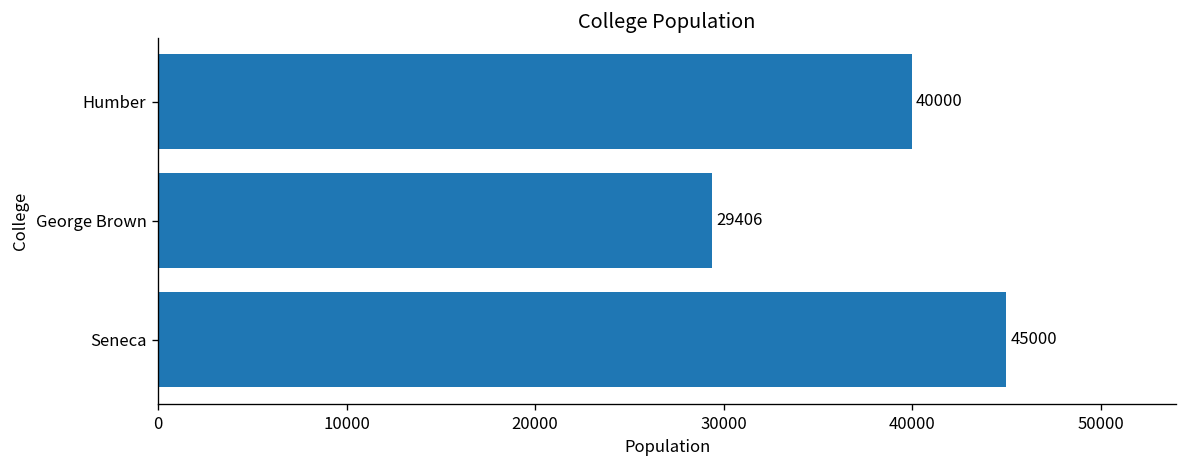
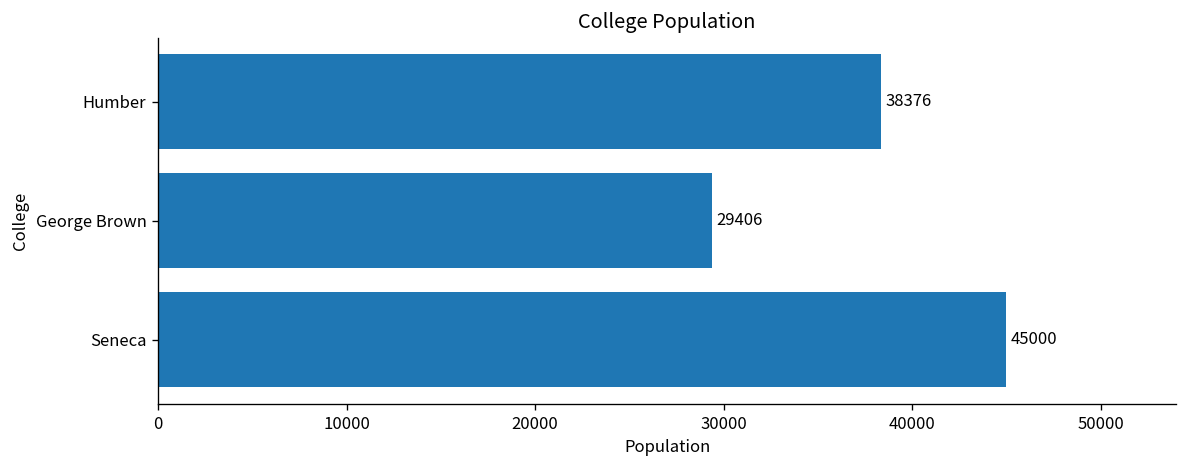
  {
-   "Humber": 40000,
+   "Humber": 38376,
    "George Brown": 29406,
    "Seneca": 45000
  }
